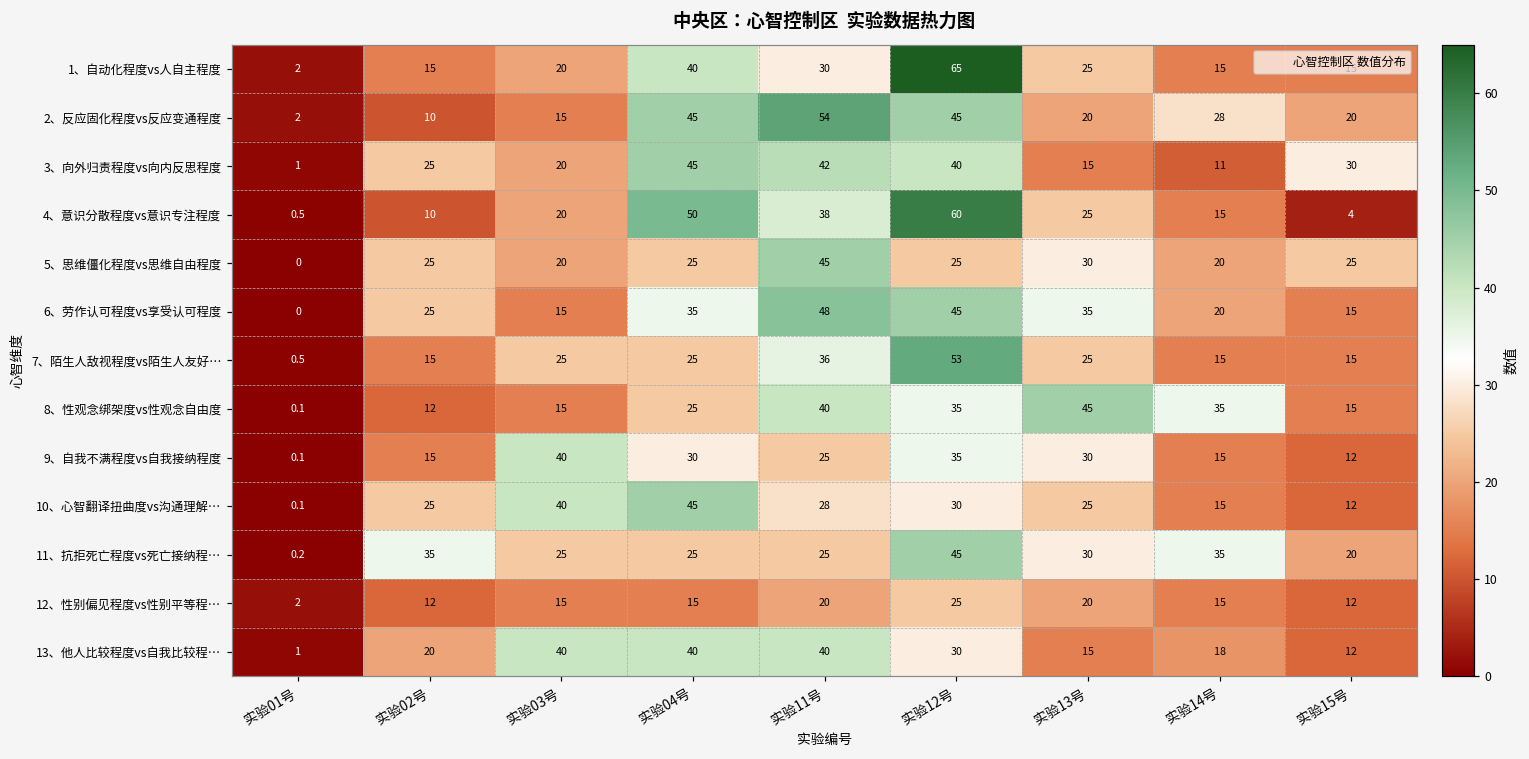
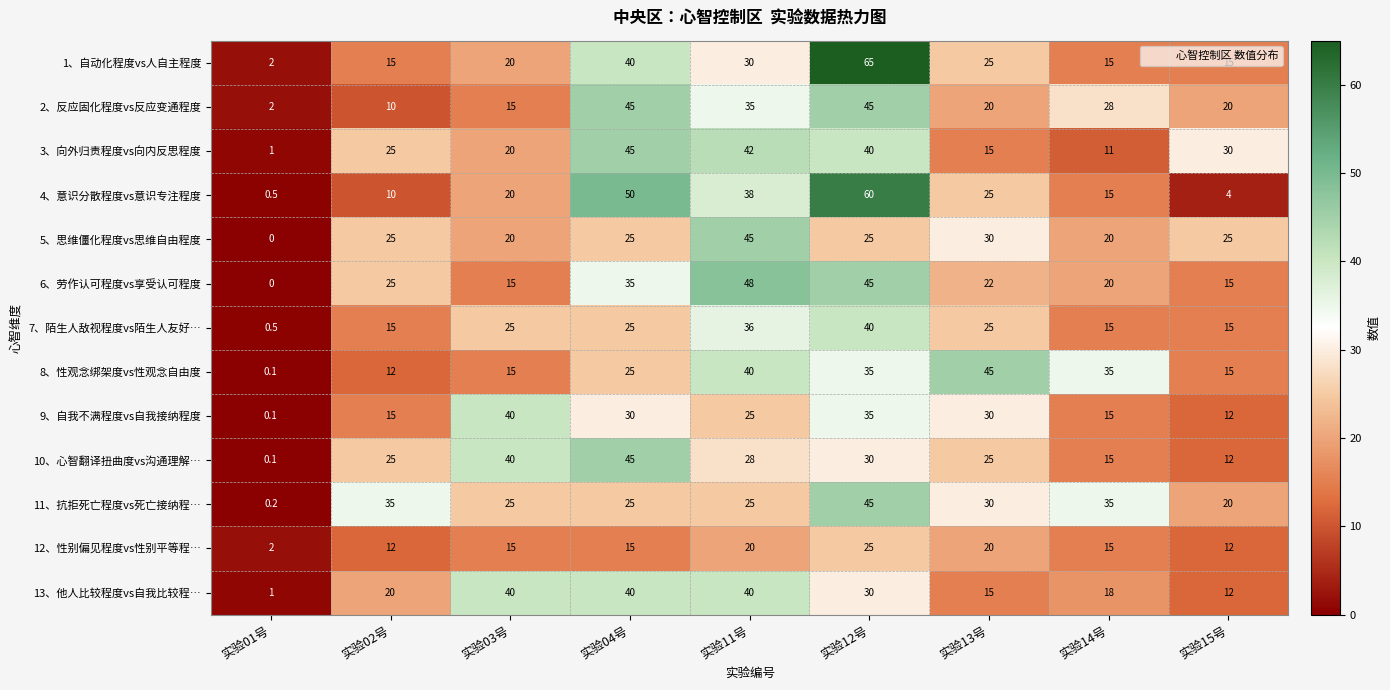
  {
    "1、自动化程度vs人自主程度": {
      "实验01号": 2,
      "实验02号": 15,
      "实验03号": 20,
      "实验04号": 40,
      "实验11号": 30,
      "实验12号": 65,
      "实验13号": 25,
      "实验14号": 15
    },
    "2、反应固化程度vs反应变通程度": {
      "实验01号": 2,
      "实验02号": 10,
      "实验03号": 15,
      "实验04号": 45,
-     "实验11号": 54,
+     "实验11号": 35,
      "实验12号": 45,
      "实验13号": 20,
      "实验14号": 28,
      "实验15号": 20
    },
    "3、向外归责程度vs向内反思程度": {
      "实验01号": 1,
      "实验02号": 25,
      "实验03号": 20,
      "实验04号": 45,
      "实验11号": 42,
      "实验12号": 40,
      "实验13号": 15,
      "实验14号": 11,
      "实验15号": 30
    },
    "4、意识分散程度vs意识专注程度": {
      "实验01号": 0.5,
      "实验02号": 10,
      "实验03号": 20,
      "实验04号": 50,
      "实验11号": 38,
      "实验12号": 60,
      "实验13号": 25,
      "实验14号": 15,
      "实验15号": 4
    },
    "5、思维僵化程度vs思维自由程度": {
      "实验01号": 0,
      "实验02号": 25,
      "实验03号": 20,
      "实验04号": 25,
      "实验11号": 45,
      "实验12号": 25,
      "实验13号": 30,
      "实验14号": 20,
      "实验15号": 25
    },
    "6、劳作认可程度vs享受认可程度": {
      "实验01号": 0,
      "实验02号": 25,
      "实验03号": 15,
      "实验04号": 35,
      "实验11号": 48,
      "实验12号": 45,
-     "实验13号": 35,
+     "实验13号": 22,
      "实验14号": 20,
      "实验15号": 15
    },
    "7、陌生人敌视程度vs陌生人友好…": {
      "实验01号": 0.5,
      "实验02号": 15,
      "实验03号": 25,
      "实验04号": 25,
      "实验11号": 36,
-     "实验12号": 53,
+     "实验12号": 40,
      "实验13号": 25,
      "实验14号": 15,
      "实验15号": 15
    },
    "8、性观念绑架度vs性观念自由度": {
      "实验01号": 0.1,
      "实验02号": 12,
      "实验03号": 15,
      "实验04号": 25,
      "实验11号": 40,
      "实验12号": 35,
      "实验13号": 45,
      "实验14号": 35,
      "实验15号": 15
    },
    "9、自我不满程度vs自我接纳程度": {
      "实验01号": 0.1,
      "实验02号": 15,
      "实验03号": 40,
      "实验04号": 30,
      "实验11号": 25,
      "实验12号": 35,
      "实验13号": 30,
      "实验14号": 15,
      "实验15号": 12
    },
    "10、心智翻译扭曲度vs沟通理解…": {
      "实验01号": 0.1,
      "实验02号": 25,
      "实验03号": 40,
      "实验04号": 45,
      "实验11号": 28,
      "实验12号": 30,
      "实验13号": 25,
      "实验14号": 15,
      "实验15号": 12
    },
    "11、抗拒死亡程度vs死亡接纳程…": {
      "实验01号": 0.2,
      "实验02号": 35,
      "实验03号": 25,
      "实验04号": 25,
      "实验11号": 25,
      "实验12号": 45,
      "实验13号": 30,
      "实验14号": 35,
      "实验15号": 20
    },
    "12、性别偏见程度vs性别平等程…": {
      "实验01号": 2,
      "实验02号": 12,
      "实验03号": 15,
      "实验04号": 15,
      "实验11号": 20,
      "实验12号": 25,
      "实验13号": 20,
      "实验14号": 15,
      "实验15号": 12
    },
    "13、他人比较程度vs自我比较程…": {
      "实验01号": 1,
      "实验02号": 20,
      "实验03号": 40,
      "实验04号": 40,
      "实验11号": 40,
      "实验12号": 30,
      "实验13号": 15,
      "实验14号": 18,
      "实验15号": 12
    }
  }
